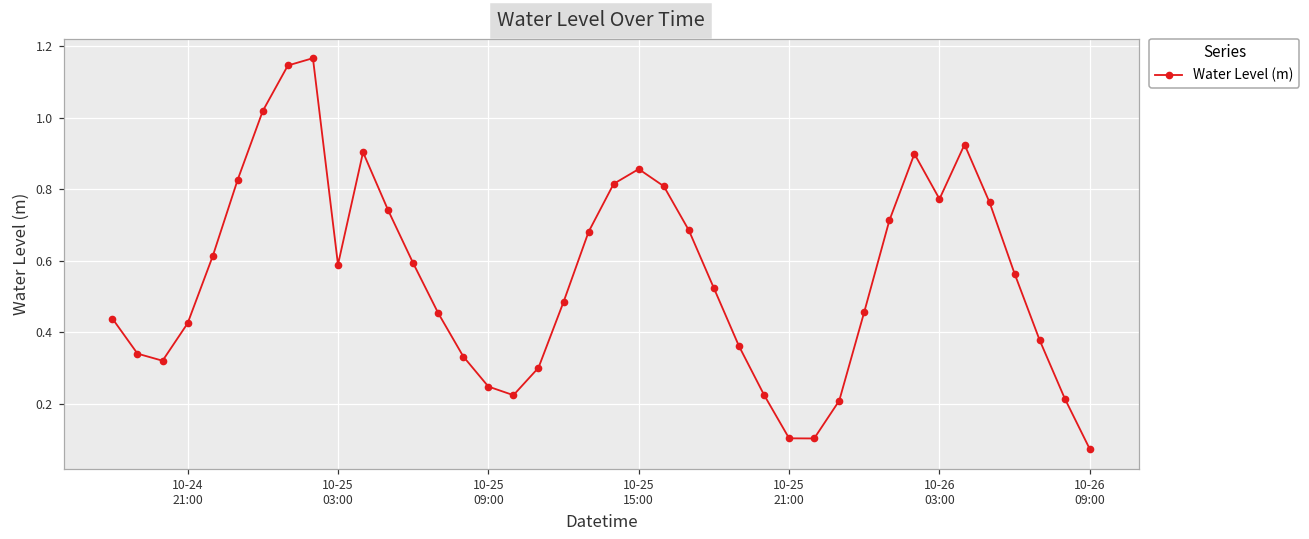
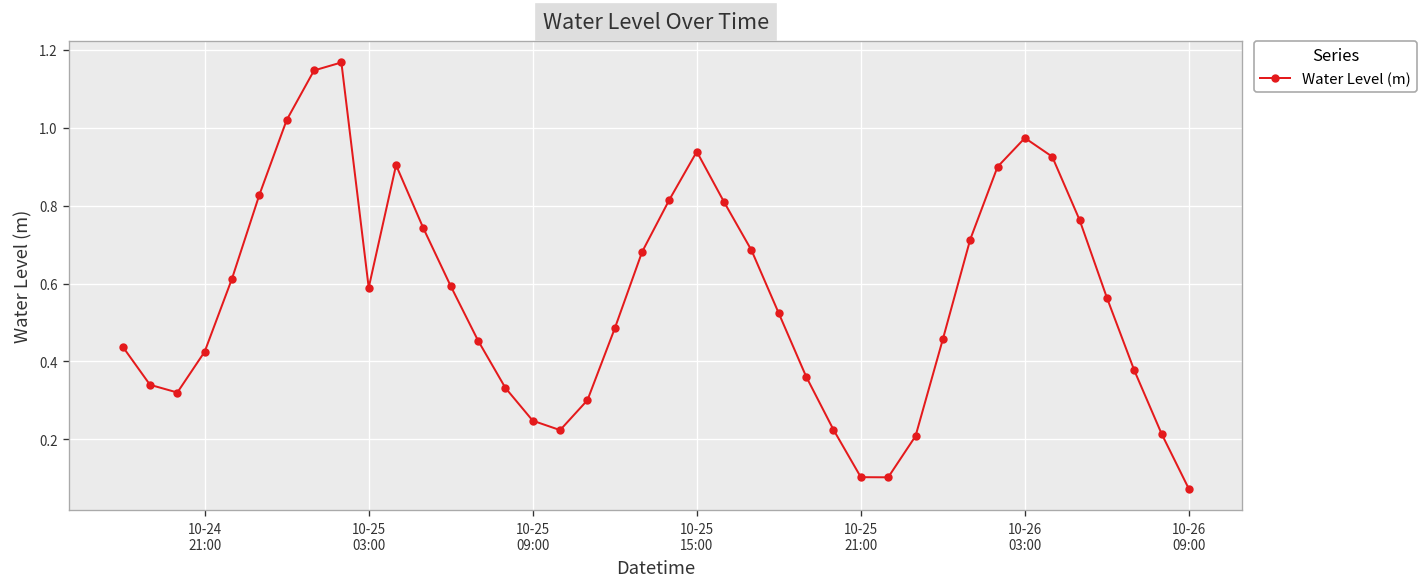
  {
    "10-24 21:00": 0.43,
    "10-25 03:00": 0.59,
    "10-25 09:00": 0.25,
-   "10-25 15:00": 0.86,
+   "10-25 15:00": 0.94,
    "10-25 21:00": 0.10,
-   "10-26 03:00": 0.77,
+   "10-26 03:00": 0.97,
    "10-26 09:00": 0.07
  }
